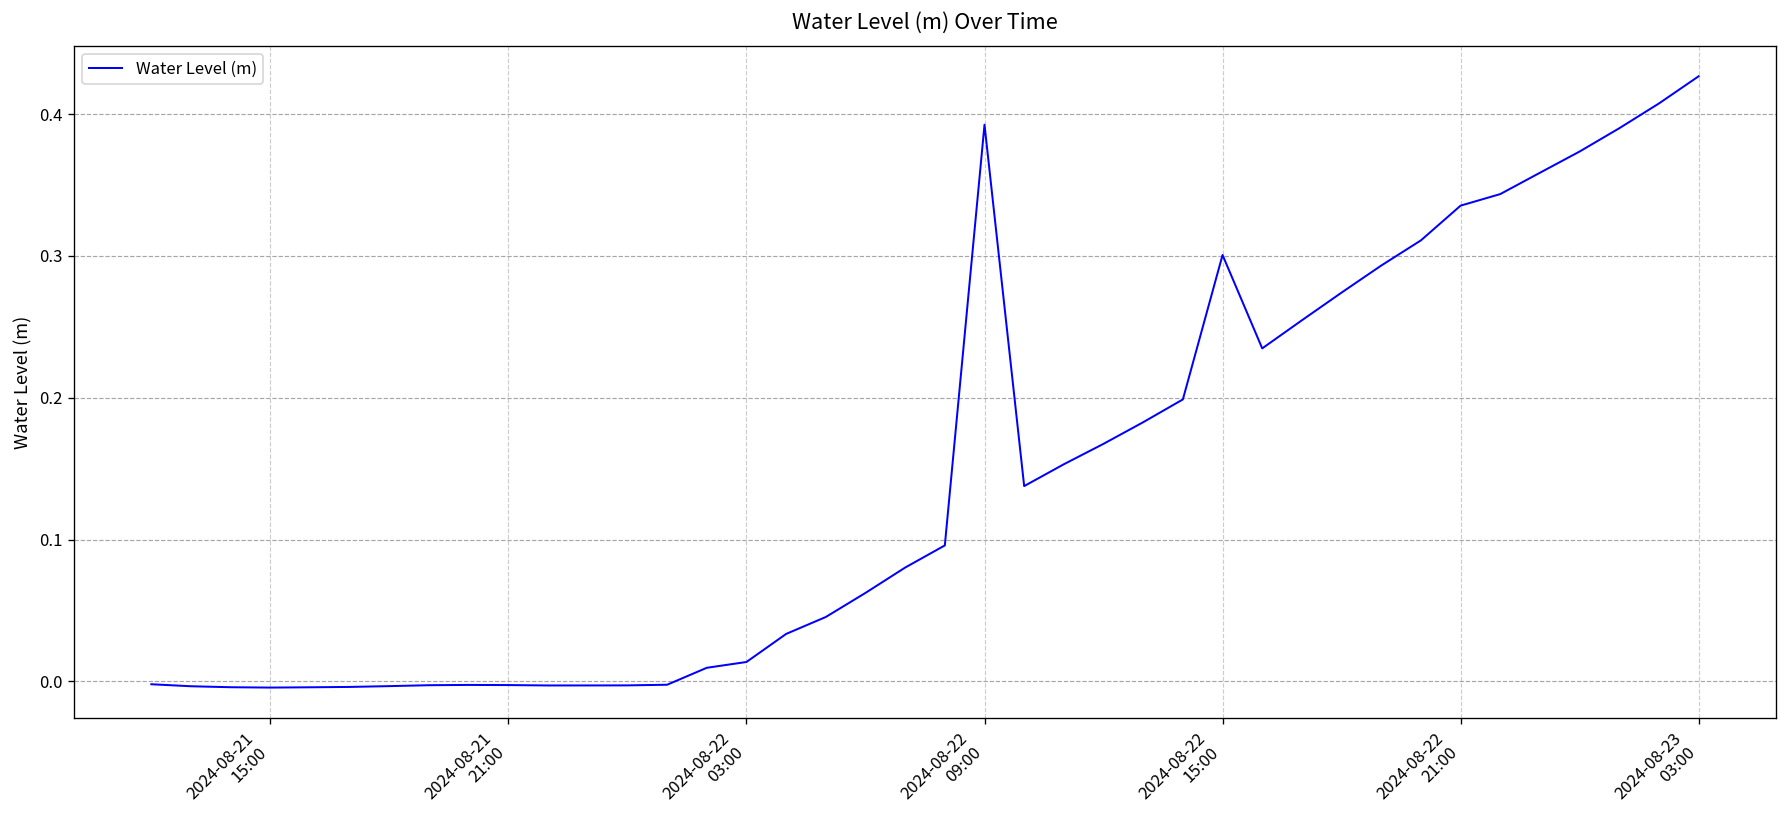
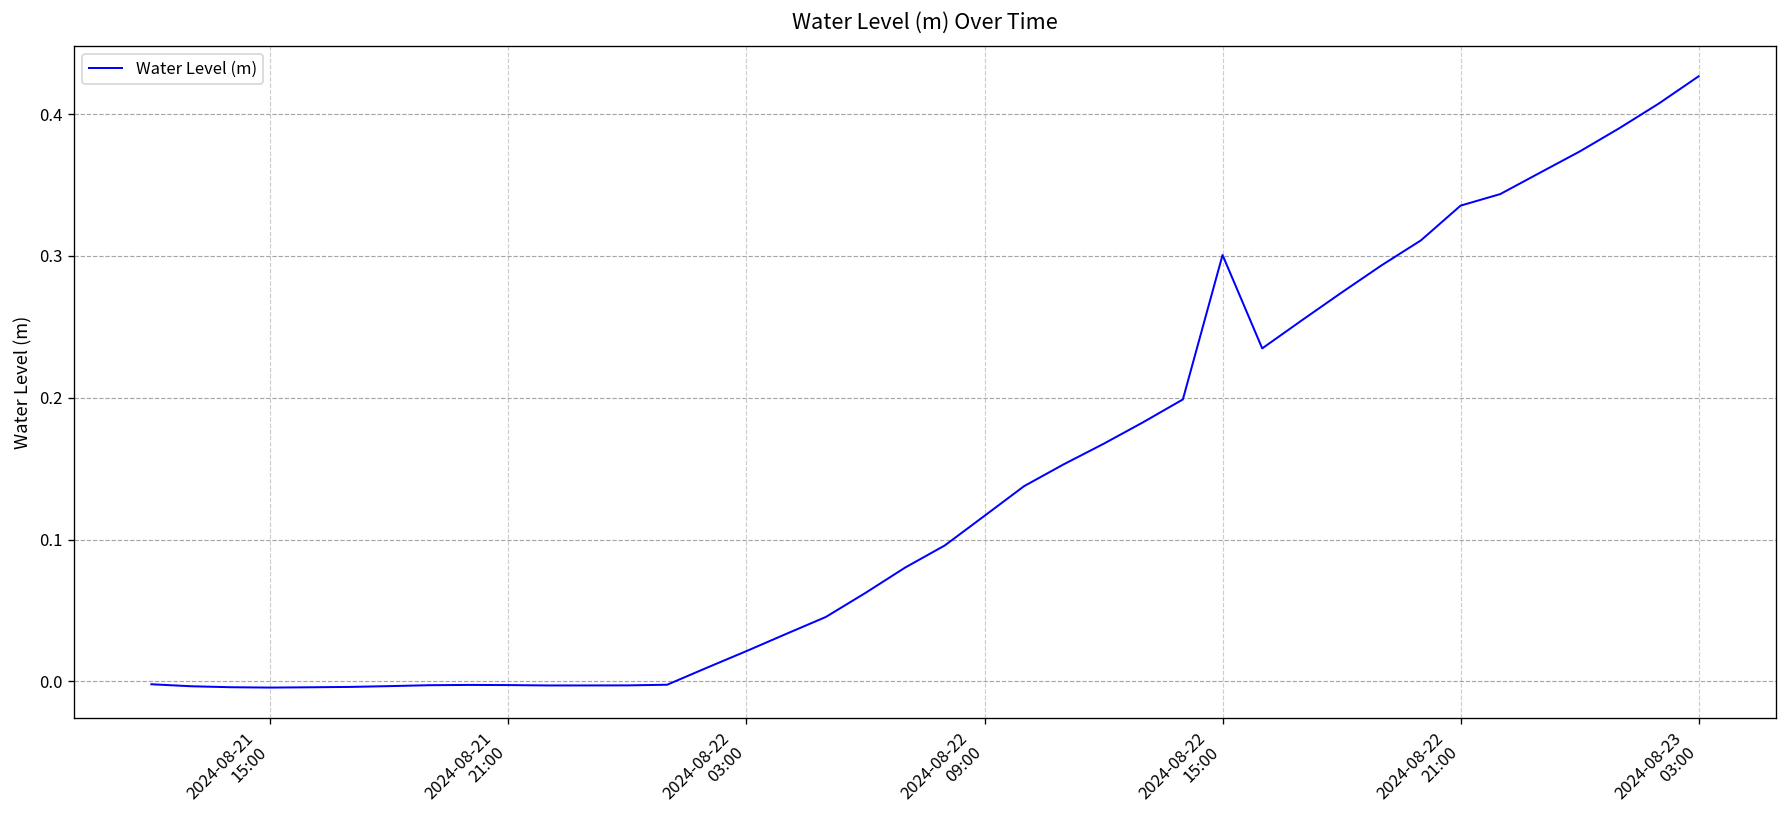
  {
    "2024-08-21 15:00": -0.004,
    "2024-08-21 21:00": -0.003,
-   "2024-08-22 03:00": 0.014,
-   "2024-08-22 09:00": 0.393,
+   "2024-08-22 03:00": 0.021,
+   "2024-08-22 09:00": 0.117,
    "2024-08-22 15:00": 0.301,
    "2024-08-22 21:00": 0.335,
    "2024-08-23 03:00": 0.427
  }
